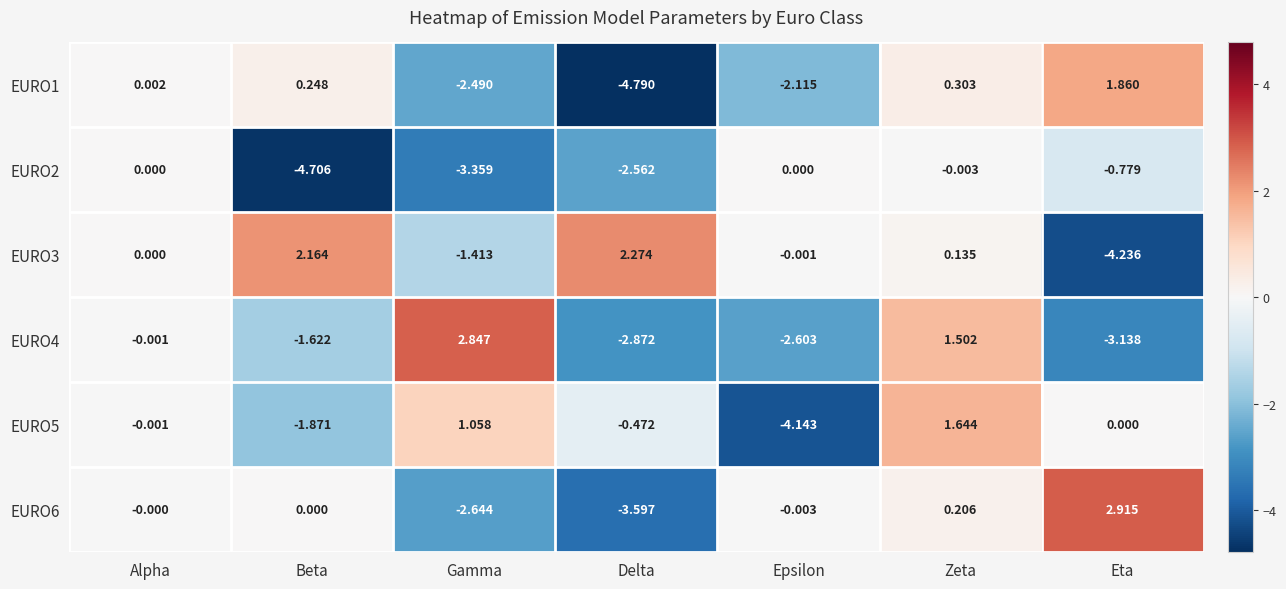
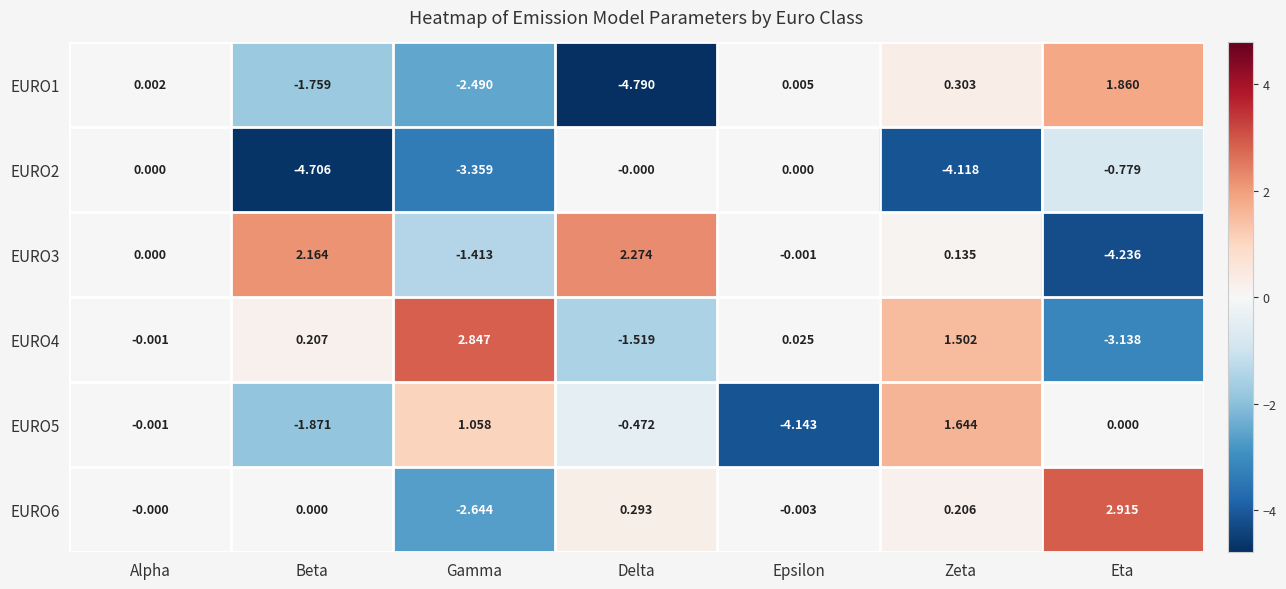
  {
    "EURO1": {
      "Alpha": 0.002,
-     "Beta": 0.248,
+     "Beta": -1.759,
      "Gamma": -2.490,
      "Delta": -4.790,
-     "Epsilon": -2.115,
+     "Epsilon": 0.005,
      "Zeta": 0.303,
      "Eta": 1.860
    },
    "EURO2": {
      "Alpha": 0.000,
      "Beta": -4.706,
      "Gamma": -3.359,
-     "Delta": -2.562,
+     "Delta": -0.000,
      "Epsilon": 0.000,
-     "Zeta": -0.003,
+     "Zeta": -4.118,
      "Eta": -0.779
    },
    "EURO3": {
      "Alpha": 0.000,
      "Beta": 2.164,
      "Gamma": -1.413,
      "Delta": 2.274,
      "Epsilon": -0.001,
      "Zeta": 0.135,
      "Eta": -4.236
    },
    "EURO4": {
      "Alpha": -0.001,
-     "Beta": -1.622,
+     "Beta": 0.207,
      "Gamma": 2.847,
-     "Delta": -2.872,
-     "Epsilon": -2.603,
+     "Delta": -1.519,
+     "Epsilon": 0.025,
      "Zeta": 1.502,
      "Eta": -3.138
    },
    "EURO5": {
      "Alpha": -0.001,
      "Beta": -1.871,
      "Gamma": 1.058,
      "Delta": -0.472,
      "Epsilon": -4.143,
      "Zeta": 1.644,
      "Eta": 0.000
    },
    "EURO6": {
      "Alpha": -0.000,
      "Beta": 0.000,
      "Gamma": -2.644,
-     "Delta": -3.597,
+     "Delta": 0.293,
      "Epsilon": -0.003,
      "Zeta": 0.206,
      "Eta": 2.915
    }
  }
